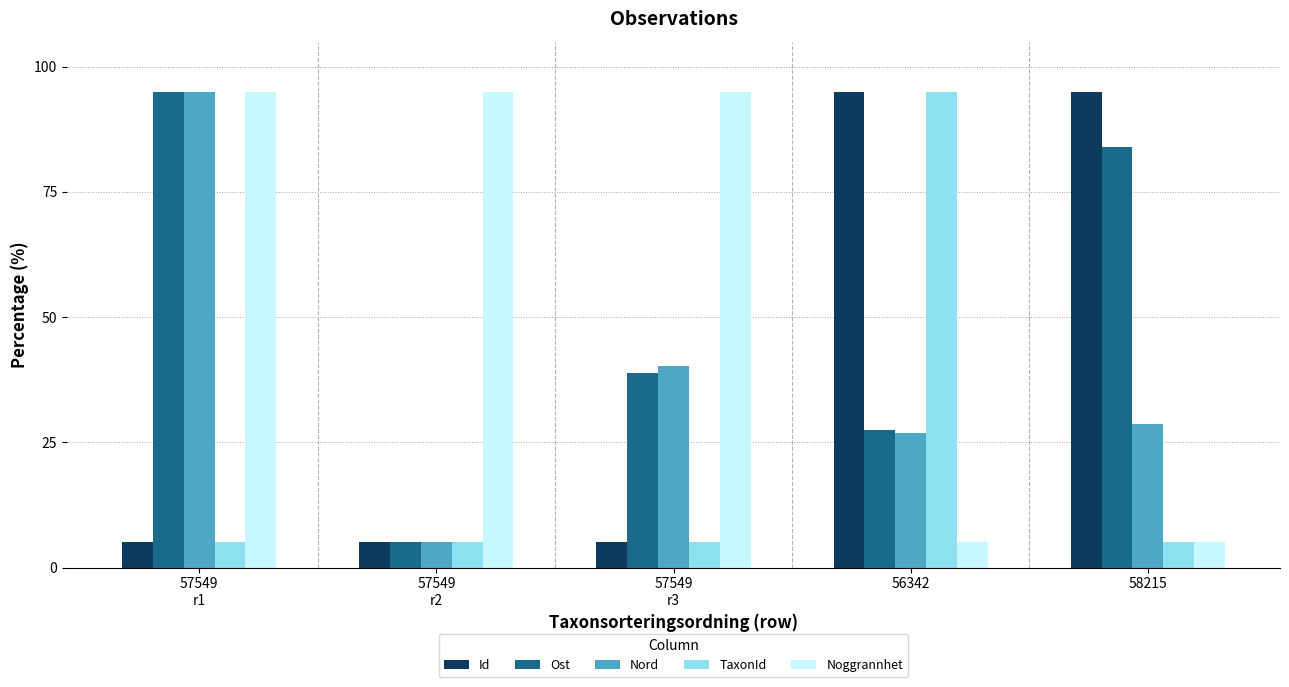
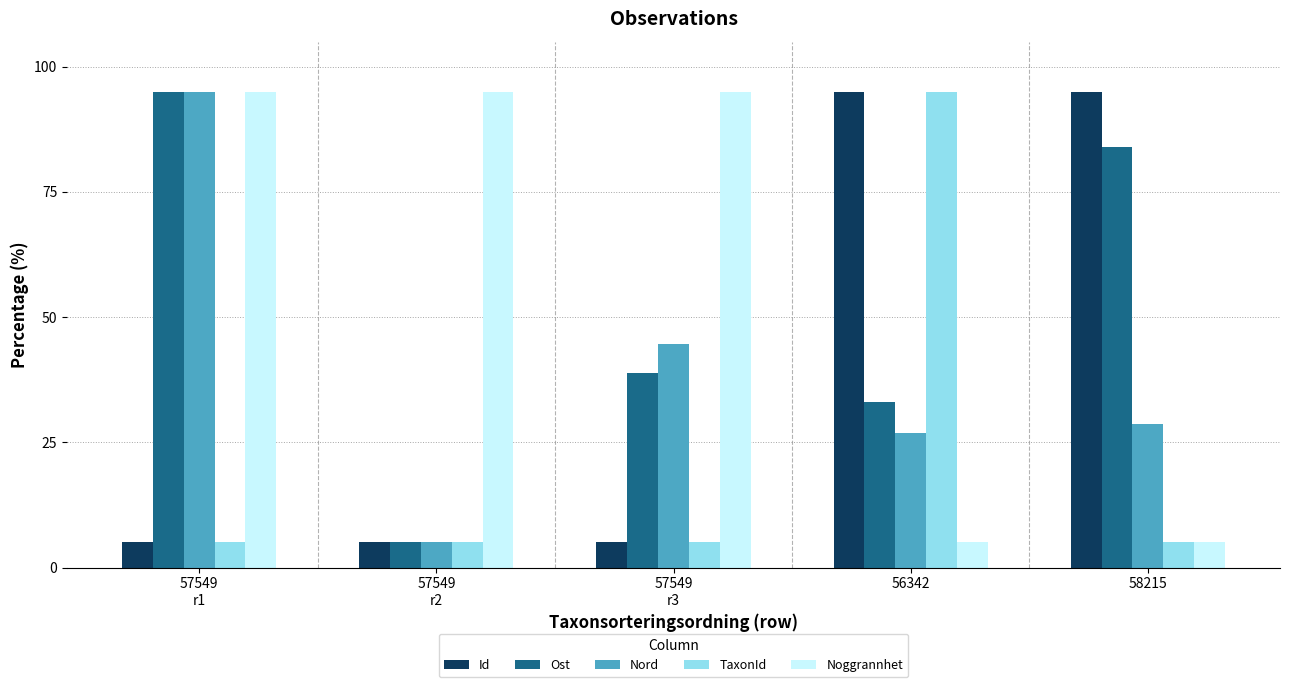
  {
    "Id": {
      "57549 r1": 5,
      "57549 r2": 5,
      "57549 r3": 5,
      "56342": 95,
      "58215": 95
    },
    "Ost": {
      "57549 r1": 95,
      "57549 r2": 5,
      "57549 r3": 39,
-     "56342": 27,
+     "56342": 33,
      "58215": 84
    },
    "Nord": {
      "57549 r1": 95,
      "57549 r2": 5,
-     "57549 r3": 40,
+     "57549 r3": 45,
      "56342": 27,
      "58215": 29
    },
    "TaxonId": {
      "57549 r1": 5,
      "57549 r2": 5,
      "57549 r3": 5,
      "56342": 95,
      "58215": 5
    },
    "Noggrannhet": {
      "57549 r1": 95,
      "57549 r2": 95,
      "57549 r3": 95,
      "56342": 5,
      "58215": 5
    }
  }
